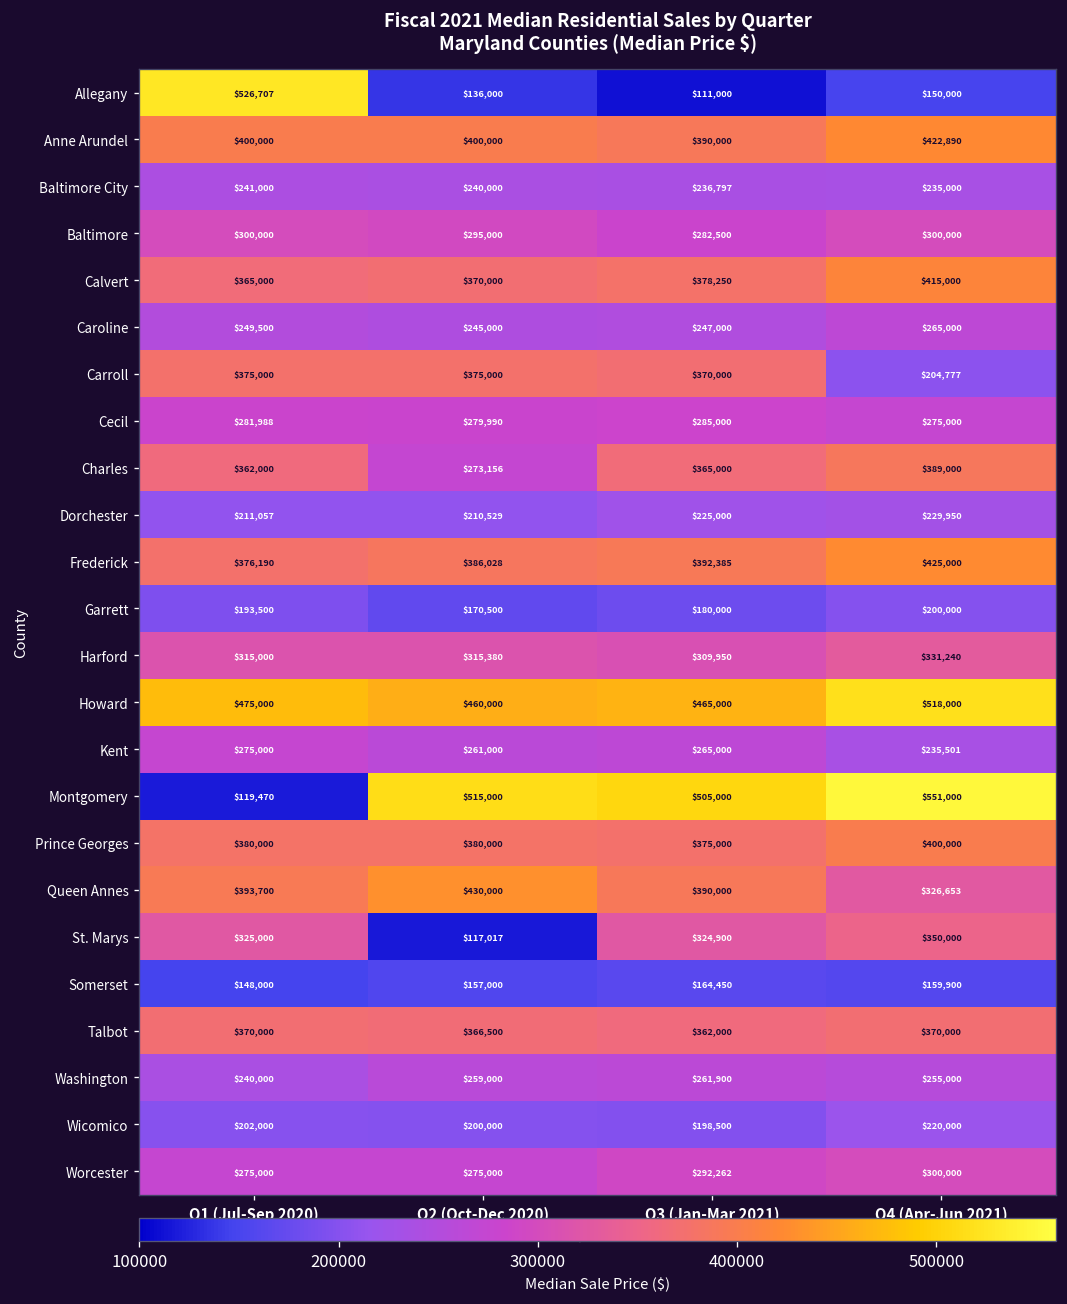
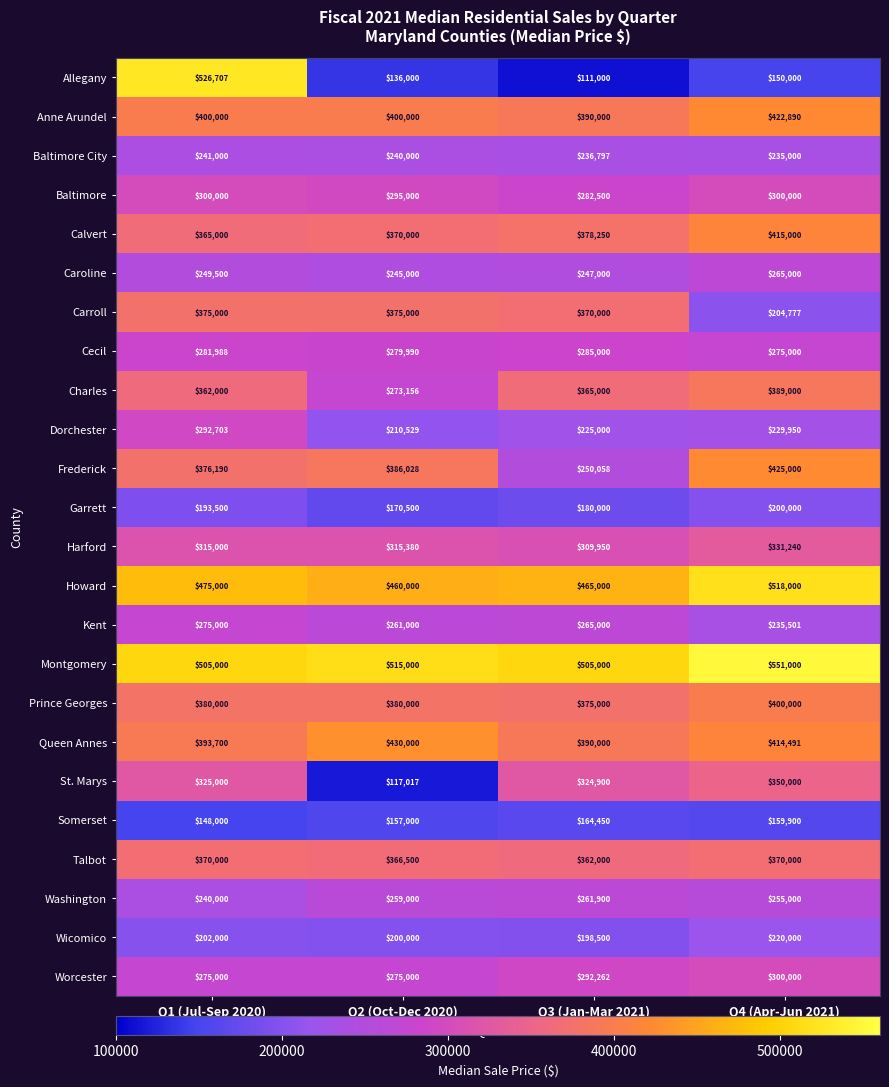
  {
    "Allegany": {
      "Q1 (Jul-Sep 2020)": "$526,707",
      "Q2 (Oct-Dec 2020)": "$136,000",
      "Q3 (Jan-Mar 2021)": "$111,000",
      "Q4 (Apr-Jun 2021)": "$150,000"
    },
    "Anne Arundel": {
      "Q1 (Jul-Sep 2020)": "$400,000",
      "Q2 (Oct-Dec 2020)": "$400,000",
      "Q3 (Jan-Mar 2021)": "$390,000",
      "Q4 (Apr-Jun 2021)": "$422,890"
    },
    "Baltimore City": {
      "Q1 (Jul-Sep 2020)": "$241,000",
      "Q2 (Oct-Dec 2020)": "$240,000",
      "Q3 (Jan-Mar 2021)": "$236,797",
      "Q4 (Apr-Jun 2021)": "$235,000"
    },
    "Baltimore": {
      "Q1 (Jul-Sep 2020)": "$300,000",
      "Q2 (Oct-Dec 2020)": "$295,000",
      "Q3 (Jan-Mar 2021)": "$282,500",
      "Q4 (Apr-Jun 2021)": "$300,000"
    },
    "Calvert": {
      "Q1 (Jul-Sep 2020)": "$365,000",
      "Q2 (Oct-Dec 2020)": "$370,000",
      "Q3 (Jan-Mar 2021)": "$378,250",
      "Q4 (Apr-Jun 2021)": "$415,000"
    },
    "Caroline": {
      "Q1 (Jul-Sep 2020)": "$249,500",
      "Q2 (Oct-Dec 2020)": "$245,000",
      "Q3 (Jan-Mar 2021)": "$247,000",
      "Q4 (Apr-Jun 2021)": "$265,000"
    },
    "Carroll": {
      "Q1 (Jul-Sep 2020)": "$375,000",
      "Q2 (Oct-Dec 2020)": "$375,000",
      "Q3 (Jan-Mar 2021)": "$370,000",
      "Q4 (Apr-Jun 2021)": "$204,777"
    },
    "Cecil": {
      "Q1 (Jul-Sep 2020)": "$281,988",
      "Q2 (Oct-Dec 2020)": "$279,990",
      "Q3 (Jan-Mar 2021)": "$285,000",
      "Q4 (Apr-Jun 2021)": "$275,000"
    },
    "Charles": {
      "Q1 (Jul-Sep 2020)": "$362,000",
      "Q2 (Oct-Dec 2020)": "$273,156",
      "Q3 (Jan-Mar 2021)": "$365,000",
      "Q4 (Apr-Jun 2021)": "$389,000"
    },
    "Dorchester": {
-     "Q1 (Jul-Sep 2020)": "$211,057",
+     "Q1 (Jul-Sep 2020)": "$292,703",
      "Q2 (Oct-Dec 2020)": "$210,529",
      "Q3 (Jan-Mar 2021)": "$225,000",
      "Q4 (Apr-Jun 2021)": "$229,950"
    },
    "Frederick": {
      "Q1 (Jul-Sep 2020)": "$376,190",
      "Q2 (Oct-Dec 2020)": "$386,028",
-     "Q3 (Jan-Mar 2021)": "$392,385",
+     "Q3 (Jan-Mar 2021)": "$250,058",
      "Q4 (Apr-Jun 2021)": "$425,000"
    },
    "Garrett": {
      "Q1 (Jul-Sep 2020)": "$193,500",
      "Q2 (Oct-Dec 2020)": "$170,500",
      "Q3 (Jan-Mar 2021)": "$180,000",
      "Q4 (Apr-Jun 2021)": "$200,000"
    },
    "Harford": {
      "Q1 (Jul-Sep 2020)": "$315,000",
      "Q2 (Oct-Dec 2020)": "$315,380",
      "Q3 (Jan-Mar 2021)": "$309,950",
      "Q4 (Apr-Jun 2021)": "$331,240"
    },
    "Howard": {
      "Q1 (Jul-Sep 2020)": "$475,000",
      "Q2 (Oct-Dec 2020)": "$460,000",
      "Q3 (Jan-Mar 2021)": "$465,000",
      "Q4 (Apr-Jun 2021)": "$518,000"
    },
    "Kent": {
      "Q1 (Jul-Sep 2020)": "$275,000",
      "Q2 (Oct-Dec 2020)": "$261,000",
      "Q3 (Jan-Mar 2021)": "$265,000",
      "Q4 (Apr-Jun 2021)": "$235,501"
    },
    "Montgomery": {
-     "Q1 (Jul-Sep 2020)": "$119,470",
+     "Q1 (Jul-Sep 2020)": "$505,000",
      "Q2 (Oct-Dec 2020)": "$515,000",
      "Q3 (Jan-Mar 2021)": "$505,000",
      "Q4 (Apr-Jun 2021)": "$551,000"
    },
    "Prince Georges": {
      "Q1 (Jul-Sep 2020)": "$380,000",
      "Q2 (Oct-Dec 2020)": "$380,000",
      "Q3 (Jan-Mar 2021)": "$375,000",
      "Q4 (Apr-Jun 2021)": "$400,000"
    },
    "Queen Annes": {
      "Q1 (Jul-Sep 2020)": "$393,700",
      "Q2 (Oct-Dec 2020)": "$430,000",
      "Q3 (Jan-Mar 2021)": "$390,000",
-     "Q4 (Apr-Jun 2021)": "$326,653"
+     "Q4 (Apr-Jun 2021)": "$414,491"
    },
    "St. Marys": {
      "Q1 (Jul-Sep 2020)": "$325,000",
      "Q2 (Oct-Dec 2020)": "$117,017",
      "Q3 (Jan-Mar 2021)": "$324,900",
      "Q4 (Apr-Jun 2021)": "$350,000"
    },
    "Somerset": {
      "Q1 (Jul-Sep 2020)": "$148,000",
      "Q2 (Oct-Dec 2020)": "$157,000",
      "Q3 (Jan-Mar 2021)": "$164,450",
      "Q4 (Apr-Jun 2021)": "$159,900"
    },
    "Talbot": {
      "Q1 (Jul-Sep 2020)": "$370,000",
      "Q2 (Oct-Dec 2020)": "$366,500",
      "Q3 (Jan-Mar 2021)": "$362,000",
      "Q4 (Apr-Jun 2021)": "$370,000"
    },
    "Washington": {
      "Q1 (Jul-Sep 2020)": "$240,000",
      "Q2 (Oct-Dec 2020)": "$259,000",
      "Q3 (Jan-Mar 2021)": "$261,900",
      "Q4 (Apr-Jun 2021)": "$255,000"
    },
    "Wicomico": {
      "Q1 (Jul-Sep 2020)": "$202,000",
      "Q2 (Oct-Dec 2020)": "$200,000",
      "Q3 (Jan-Mar 2021)": "$198,500",
      "Q4 (Apr-Jun 2021)": "$220,000"
    },
    "Worcester": {
      "Q1 (Jul-Sep 2020)": "$275,000",
      "Q2 (Oct-Dec 2020)": "$275,000",
      "Q3 (Jan-Mar 2021)": "$292,262",
      "Q4 (Apr-Jun 2021)": "$300,000"
    }
  }
